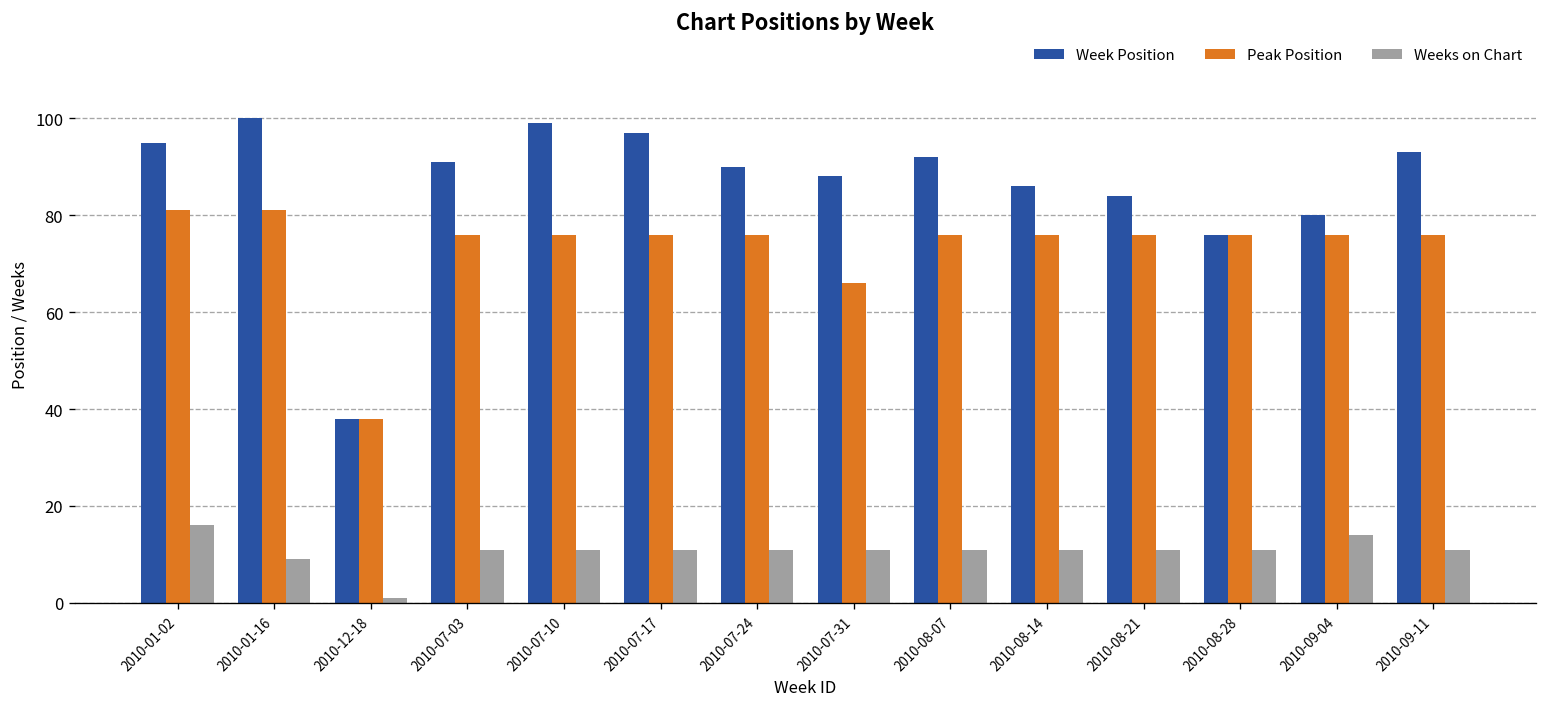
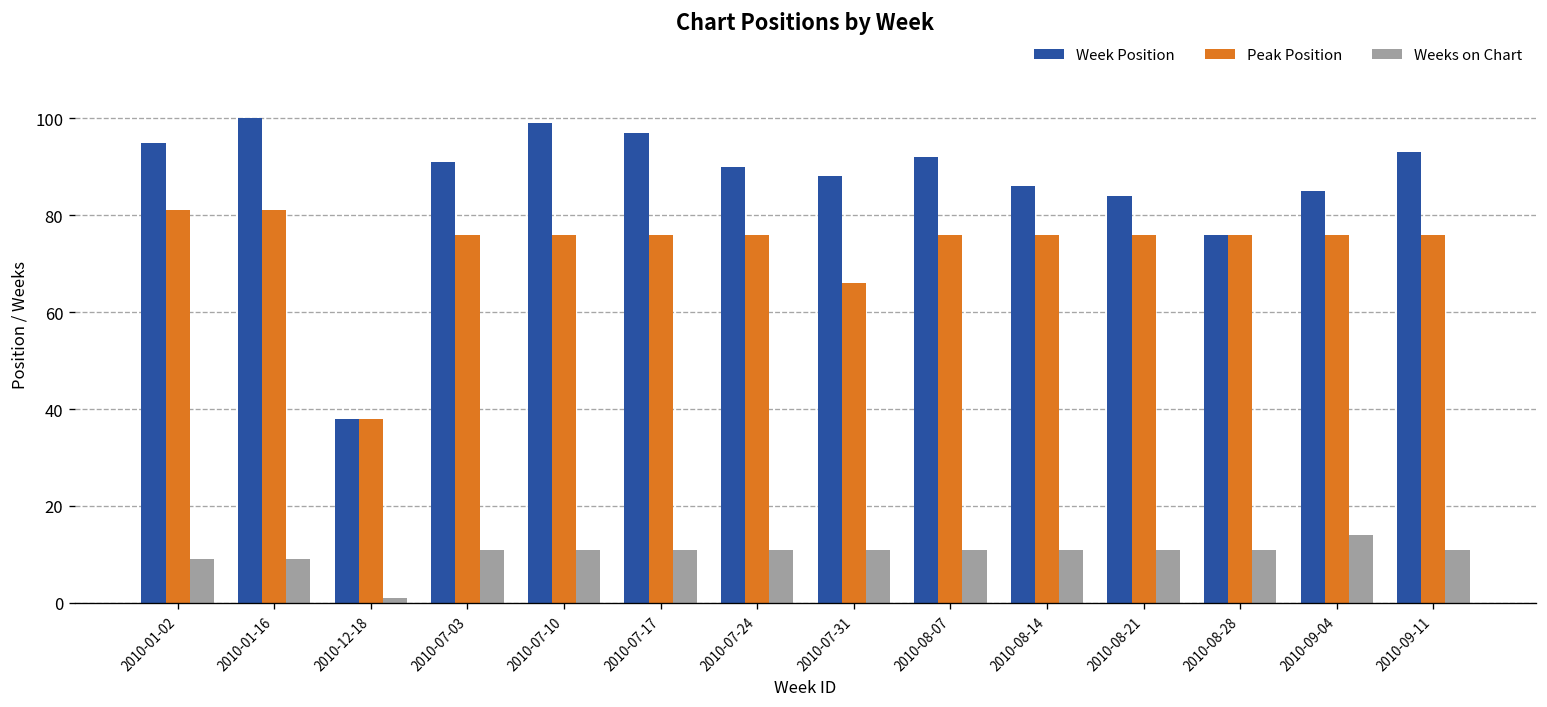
  {
    "Week Position": {
      "2010-01-02": 95,
      "2010-01-16": 100,
      "2010-12-18": 38,
      "2010-07-03": 91,
      "2010-07-10": 99,
      "2010-07-17": 97,
      "2010-07-24": 90,
      "2010-07-31": 88,
      "2010-08-07": 92,
      "2010-08-14": 86,
      "2010-08-21": 84,
      "2010-08-28": 76,
-     "2010-09-04": 80,
+     "2010-09-04": 85,
      "2010-09-11": 93
    },
    "Peak Position": {
      "2010-01-02": 81,
      "2010-01-16": 81,
      "2010-12-18": 38,
      "2010-07-03": 76,
      "2010-07-10": 76,
      "2010-07-17": 76,
      "2010-07-24": 76,
      "2010-07-31": 66,
      "2010-08-07": 76,
      "2010-08-14": 76,
      "2010-08-21": 76,
      "2010-08-28": 76,
      "2010-09-04": 76,
      "2010-09-11": 76
    },
    "Weeks on Chart": {
-     "2010-01-02": 16,
+     "2010-01-02": 9,
      "2010-01-16": 9,
      "2010-12-18": 1,
      "2010-07-03": 11,
      "2010-07-10": 11,
      "2010-07-17": 11,
      "2010-07-24": 11,
      "2010-07-31": 11,
      "2010-08-07": 11,
      "2010-08-14": 11,
      "2010-08-21": 11,
      "2010-08-28": 11,
      "2010-09-04": 14,
      "2010-09-11": 11
    }
  }
